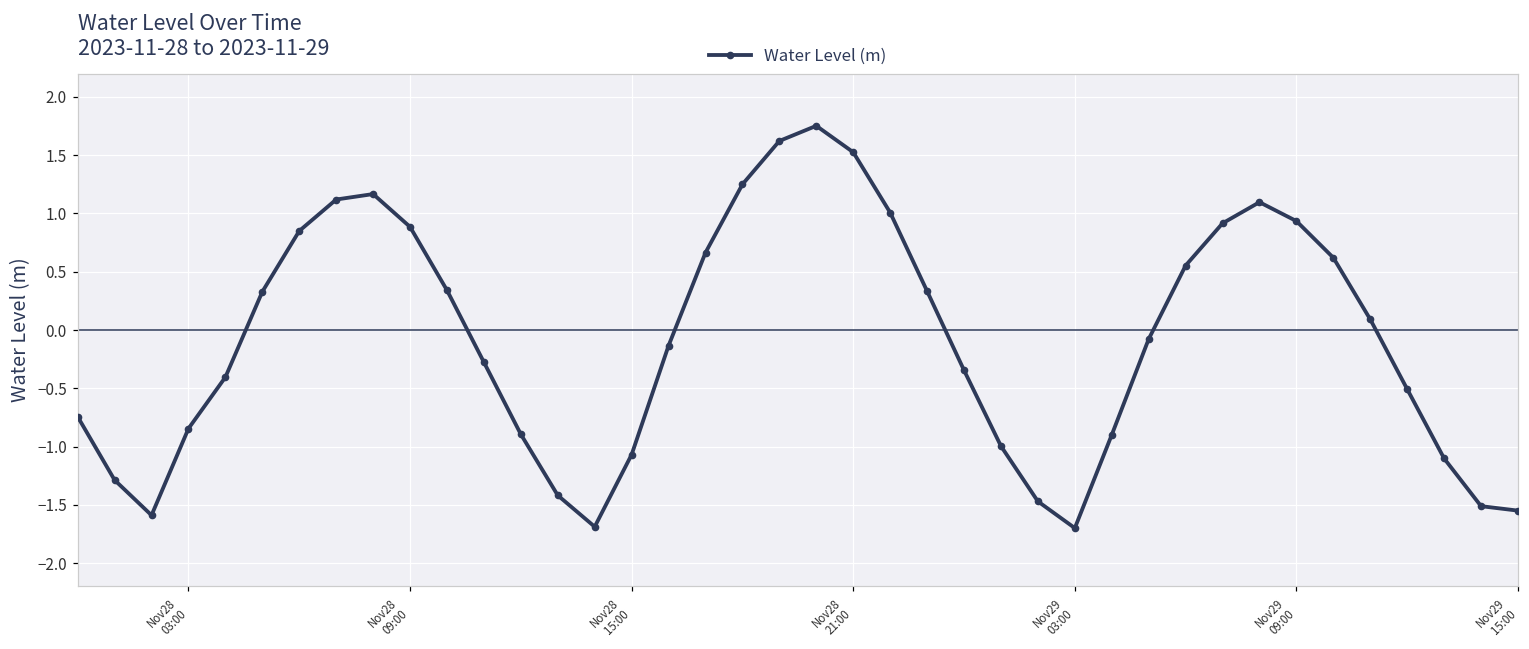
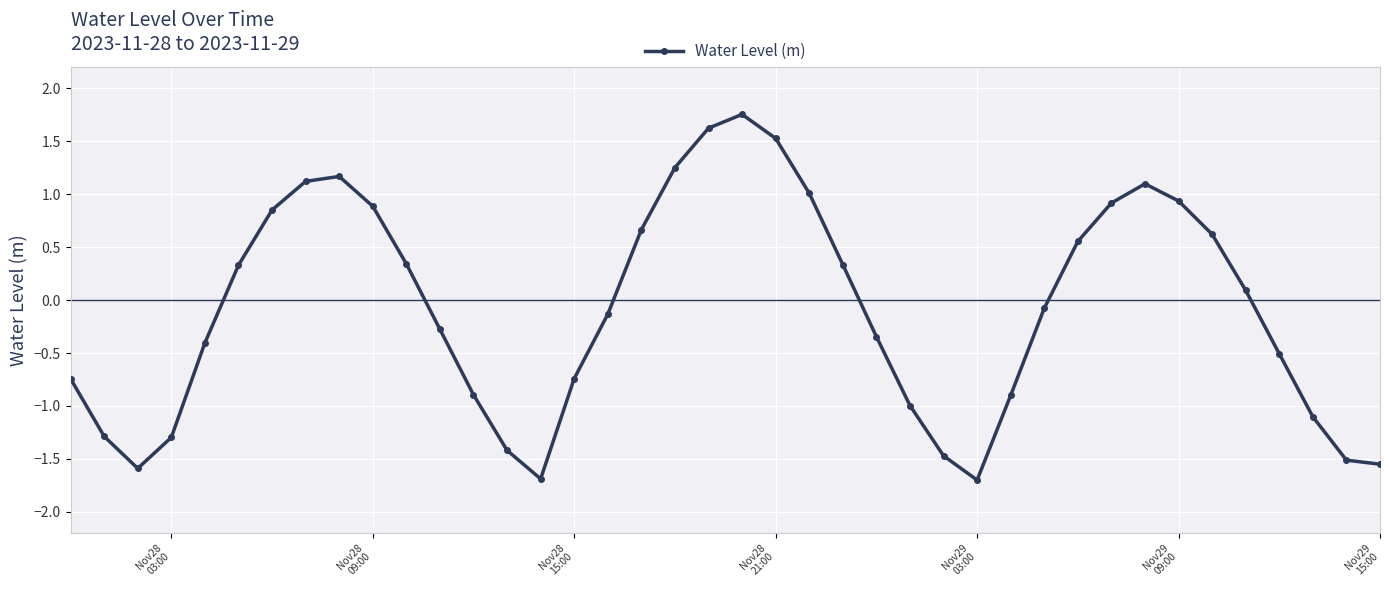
  {
-   "Nov28 03:00": -0.85,
+   "Nov28 03:00": -1.30,
    "Nov28 09:00": 0.88,
-   "Nov28 15:00": -1.07,
+   "Nov28 15:00": -0.74,
    "Nov28 21:00": 1.53,
    "Nov29 03:00": -1.70,
    "Nov29 09:00": 0.93,
    "Nov29 15:00": -1.55
  }
